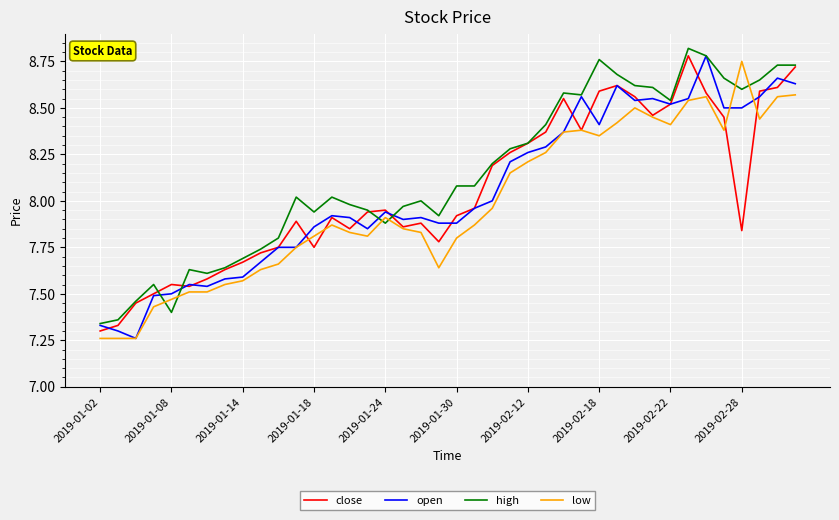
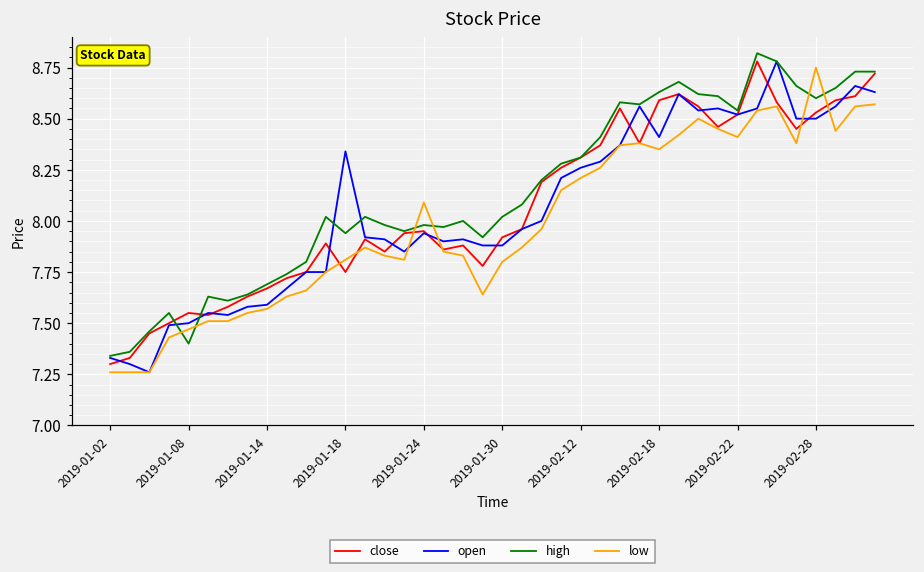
  {
    "close": {
      "2019-01-02": 7.30,
      "2019-01-08": 7.55,
      "2019-01-14": 7.67,
      "2019-01-18": 7.75,
      "2019-01-30": 7.92,
      "2019-02-18": 8.59,
-     "2019-02-28": 7.84
+     "2019-02-28": 8.53
    },
    "open": {
      "2019-01-08": 7.50,
      "2019-01-14": 7.59,
-     "2019-01-18": 7.86,
+     "2019-01-18": 8.34,
      "2019-01-30": 7.88,
      "2019-02-12": 8.26,
      "2019-02-18": 8.41,
      "2019-02-28": 8.50
    },
    "high": {
      "2019-01-08": 7.40,
      "2019-01-14": 7.69,
      "2019-01-18": 7.94,
-     "2019-01-24": 7.88,
-     "2019-01-30": 8.08,
-     "2019-02-18": 8.76,
+     "2019-01-24": 7.98,
+     "2019-01-30": 8.02,
+     "2019-02-18": 8.63,
      "2019-02-22": 8.54,
      "2019-02-28": 8.60
    },
    "low": {
      "2019-01-02": 7.26,
      "2019-01-08": 7.47,
      "2019-01-14": 7.57,
      "2019-01-18": 7.81,
-     "2019-01-24": 7.91,
+     "2019-01-24": 8.09,
      "2019-01-30": 7.80,
      "2019-02-12": 8.21,
      "2019-02-18": 8.35,
      "2019-02-22": 8.41,
      "2019-02-28": 8.75
    }
  }
